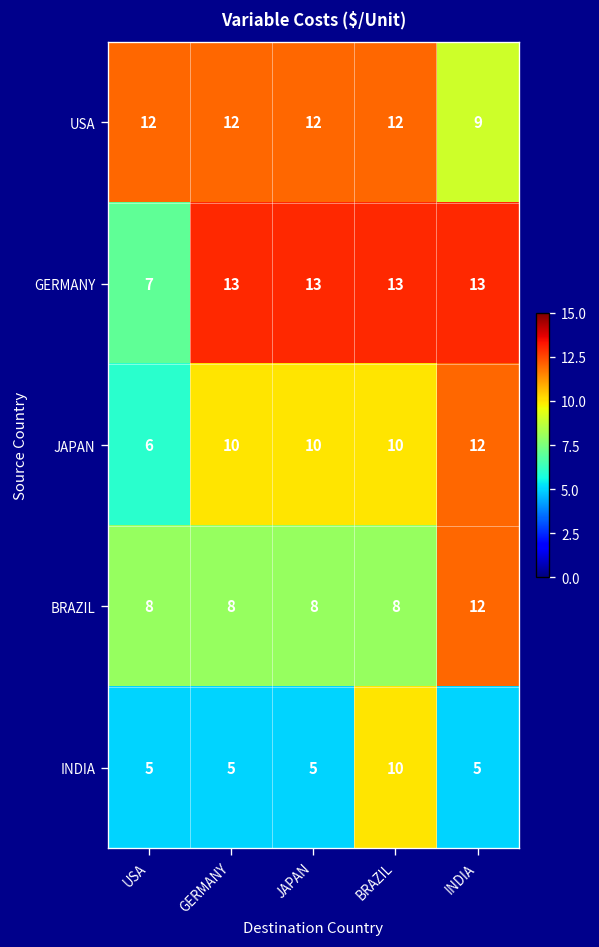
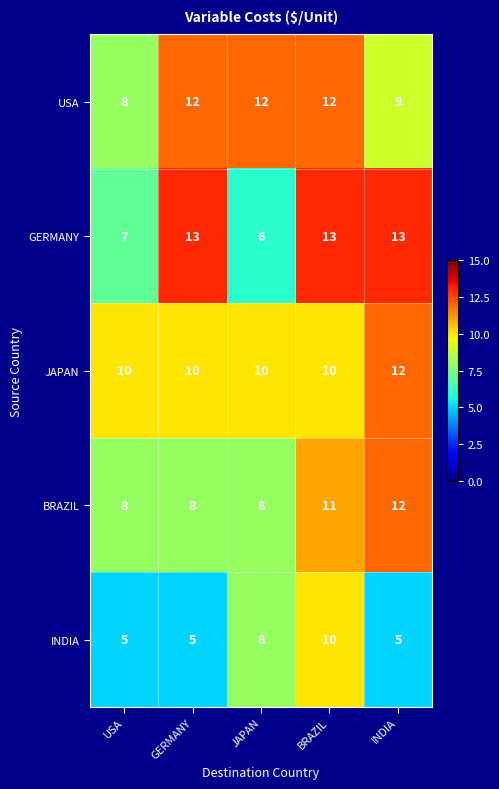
  {
    "USA": {
-     "USA": 12,
+     "USA": 8,
      "GERMANY": 12,
      "JAPAN": 12,
      "BRAZIL": 12,
      "INDIA": 9
    },
    "GERMANY": {
      "USA": 7,
      "GERMANY": 13,
-     "JAPAN": 13,
+     "JAPAN": 6,
      "BRAZIL": 13,
      "INDIA": 13
    },
    "JAPAN": {
-     "USA": 6,
+     "USA": 10,
      "GERMANY": 10,
      "JAPAN": 10,
      "BRAZIL": 10,
      "INDIA": 12
    },
    "BRAZIL": {
      "USA": 8,
      "GERMANY": 8,
      "JAPAN": 8,
-     "BRAZIL": 8,
+     "BRAZIL": 11,
      "INDIA": 12
    },
    "INDIA": {
      "USA": 5,
      "GERMANY": 5,
-     "JAPAN": 5,
+     "JAPAN": 8,
      "BRAZIL": 10,
      "INDIA": 5
    }
  }
